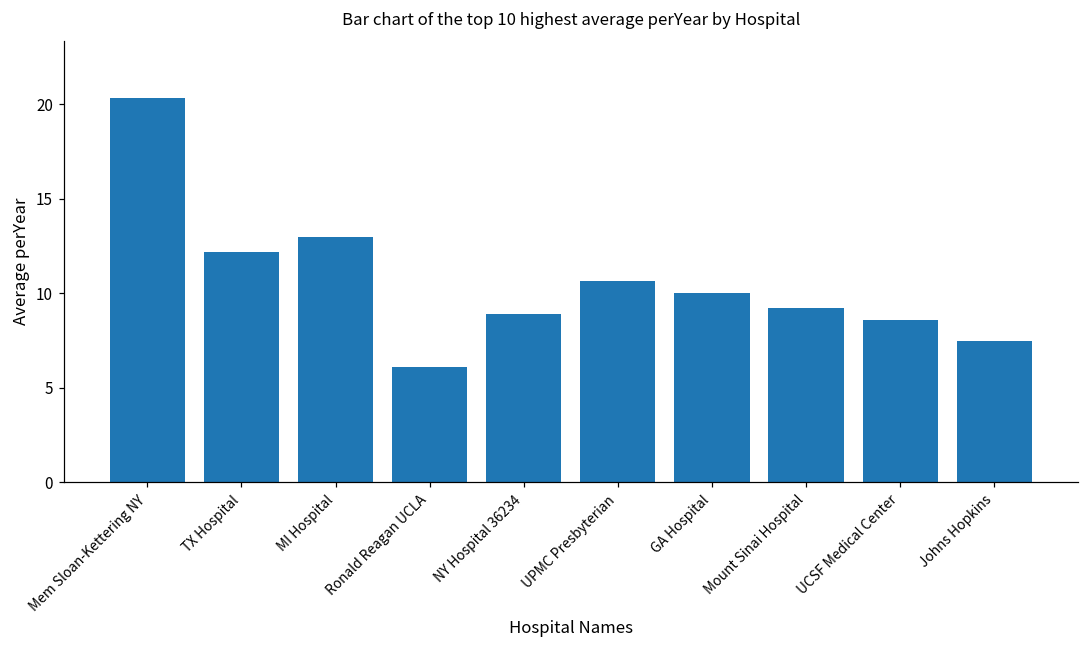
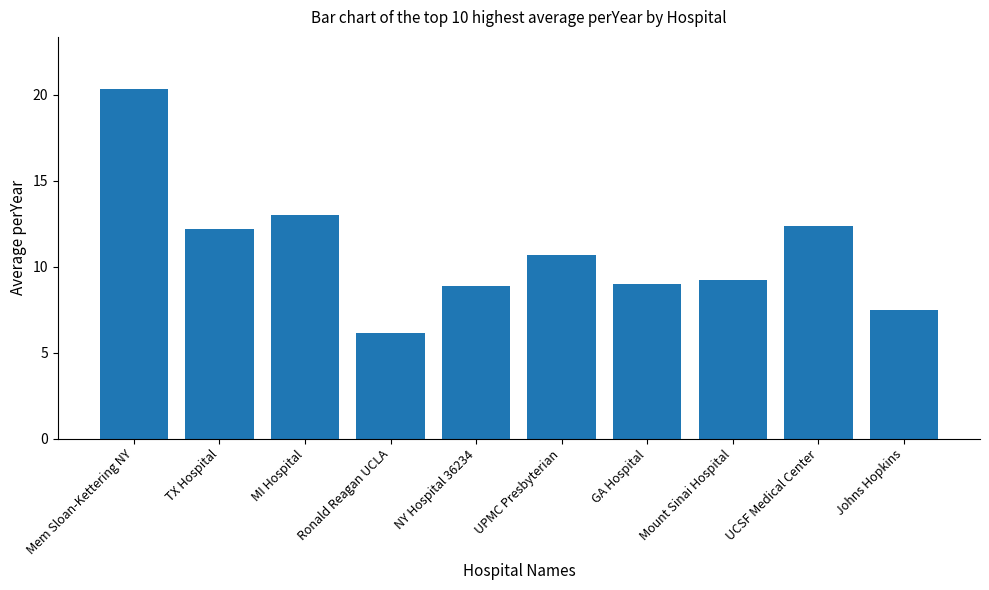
  {
    "Mem Sloan-Kettering NY": 20.3,
    "TX Hospital": 12.2,
    "MI Hospital": 13.0,
    "Ronald Reagan UCLA": 6.1,
    "NY Hospital 36234": 8.9,
    "UPMC Presbyterian": 10.7,
-   "GA Hospital": 10,
+   "GA Hospital": 9,
    "Mount Sinai Hospital": 9.3,
-   "UCSF Medical Center": 8.6,
+   "UCSF Medical Center": 12.4,
    "Johns Hopkins": 7.5
  }
